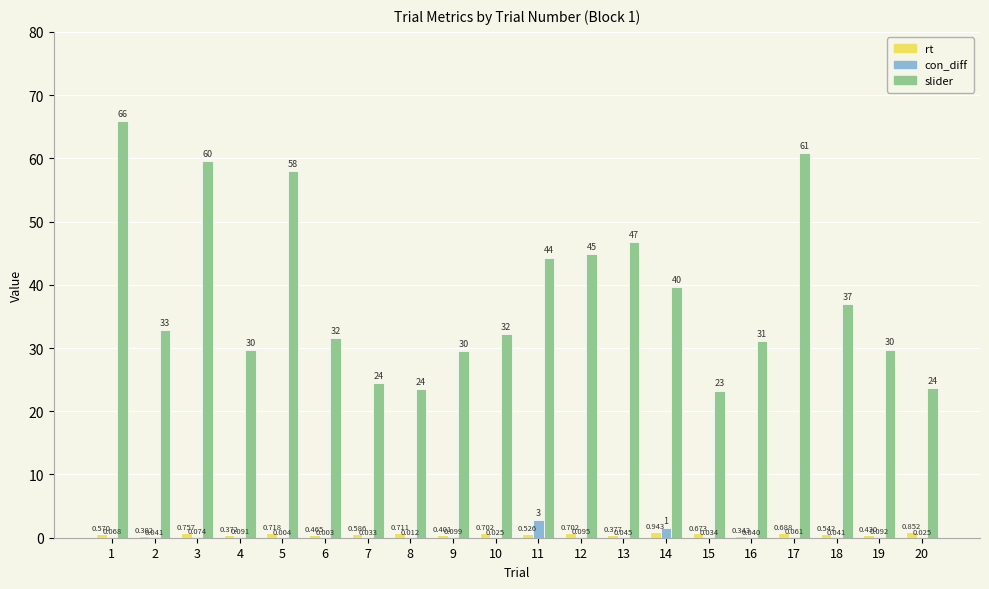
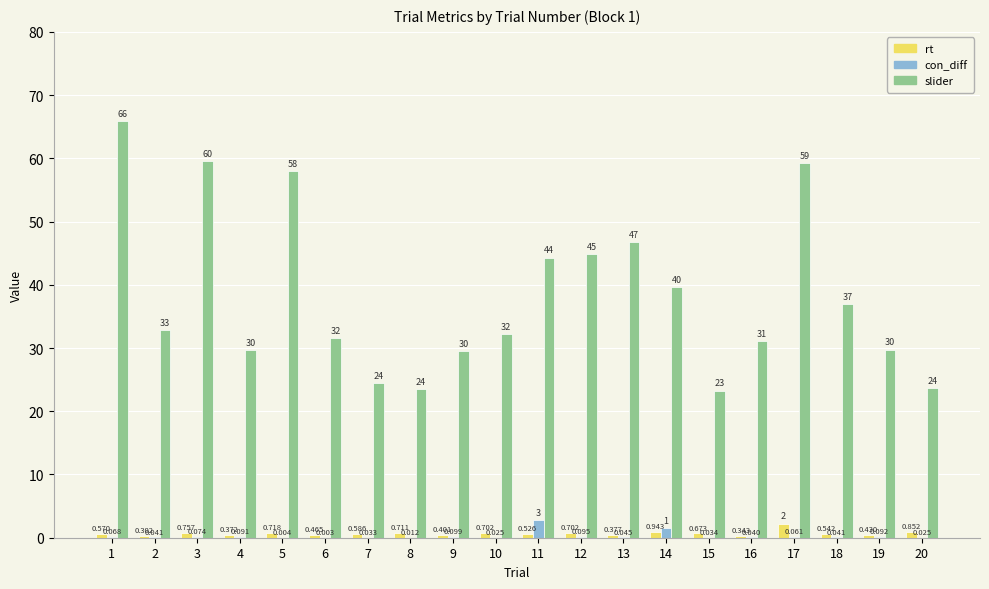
  {
    "rt": {
      "11": 0.526,
      "14": 0.943,
-     "17": 0.688
+     "17": 2
    },
    "con_diff": {
      "11": 3,
      "14": 1
    },
    "slider": {
      "1": 66,
      "2": 33,
      "3": 60,
      "4": 30,
      "5": 58,
      "6": 32,
      "7": 24,
      "8": 24,
      "9": 30,
      "10": 32,
      "11": 44,
      "12": 45,
      "13": 47,
      "14": 40,
      "15": 23,
      "16": 31,
-     "17": 61,
+     "17": 59,
      "18": 37,
      "19": 30,
      "20": 24
    }
  }
